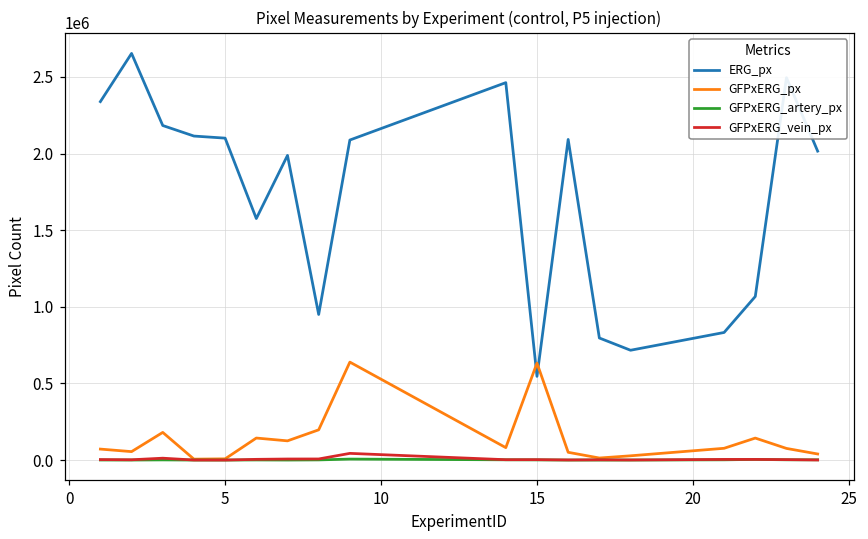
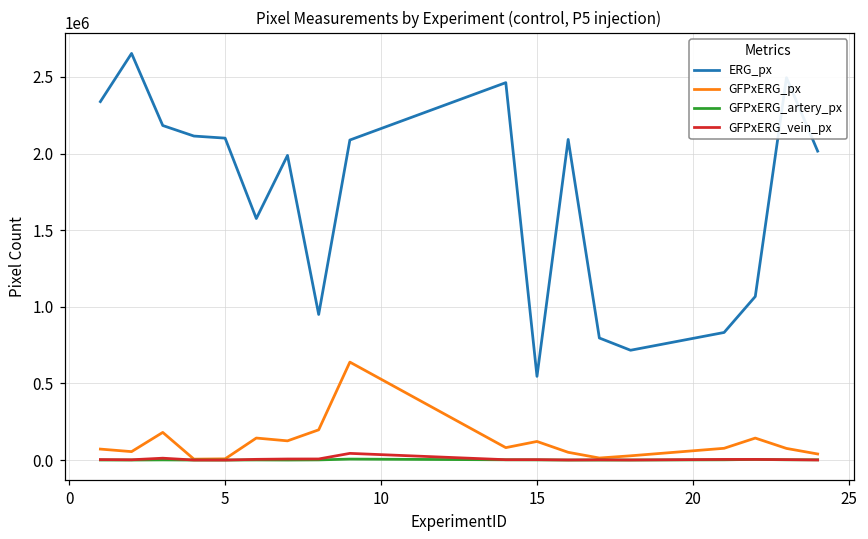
  {
    "ERG_px": {
      "5": 2100000,
      "15": 550000
    },
    "GFPxERG_px": {
-     "15": 630000
+     "15": 120000
    }
  }
